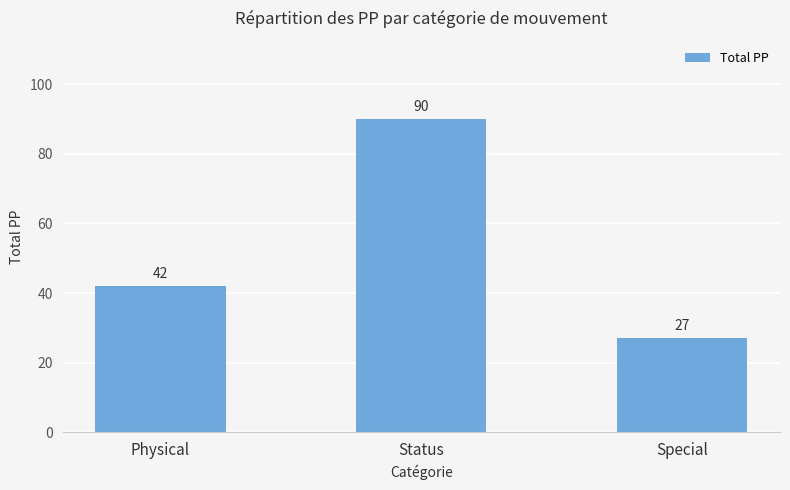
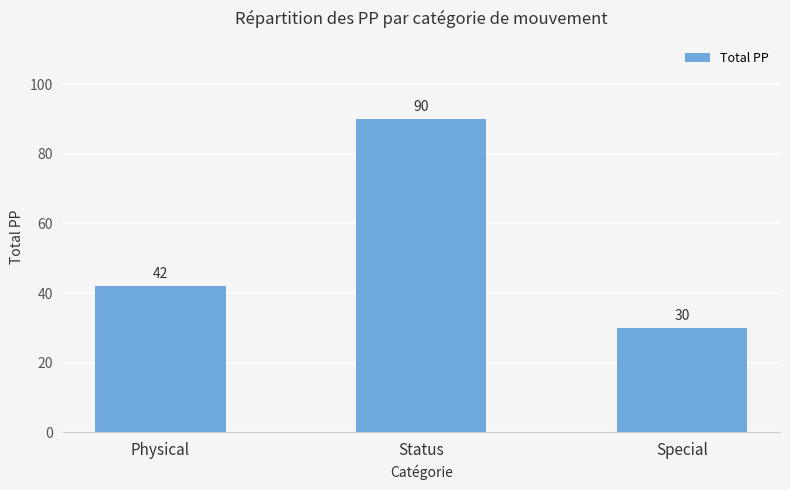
  {
    "Physical": 42,
    "Status": 90,
-   "Special": 27
+   "Special": 30
  }
